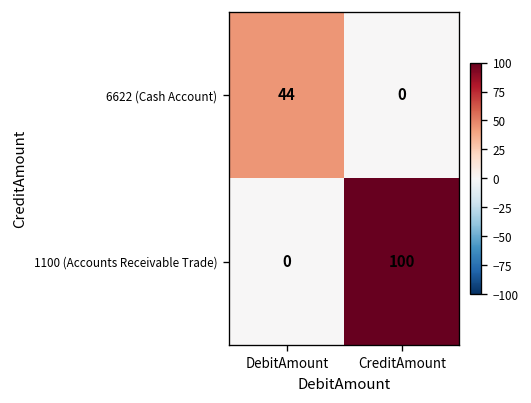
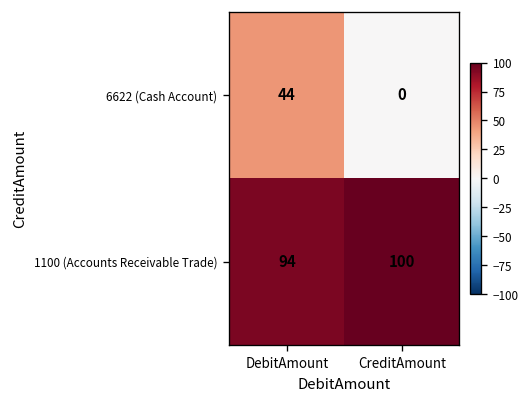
  {
    "6622 (Cash Account)": {
      "DebitAmount": 44,
      "CreditAmount": 0
    },
    "1100 (Accounts Receivable Trade)": {
-     "DebitAmount": 0,
+     "DebitAmount": 94,
      "CreditAmount": 100
    }
  }
